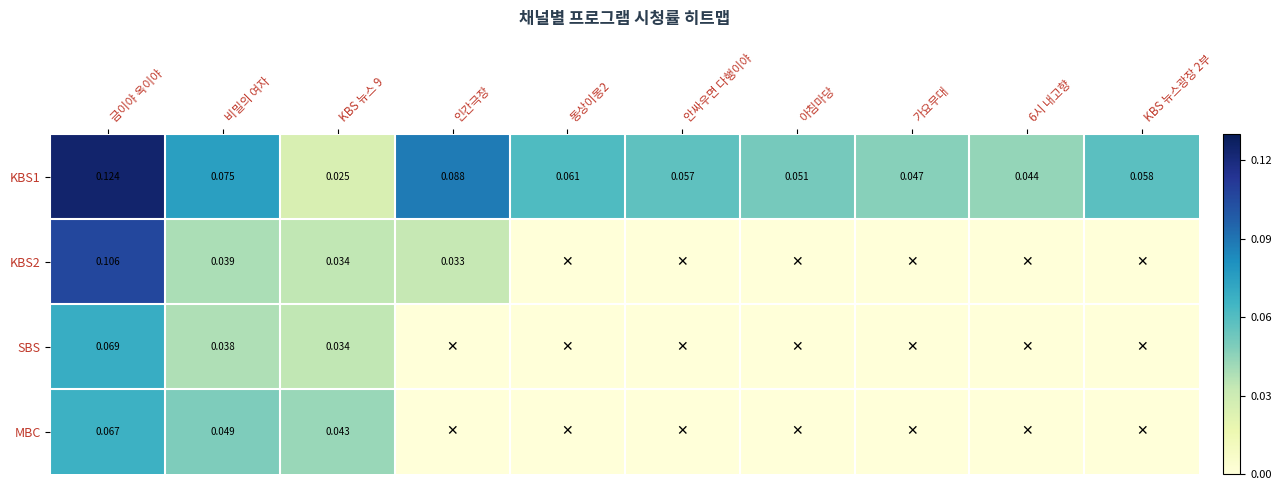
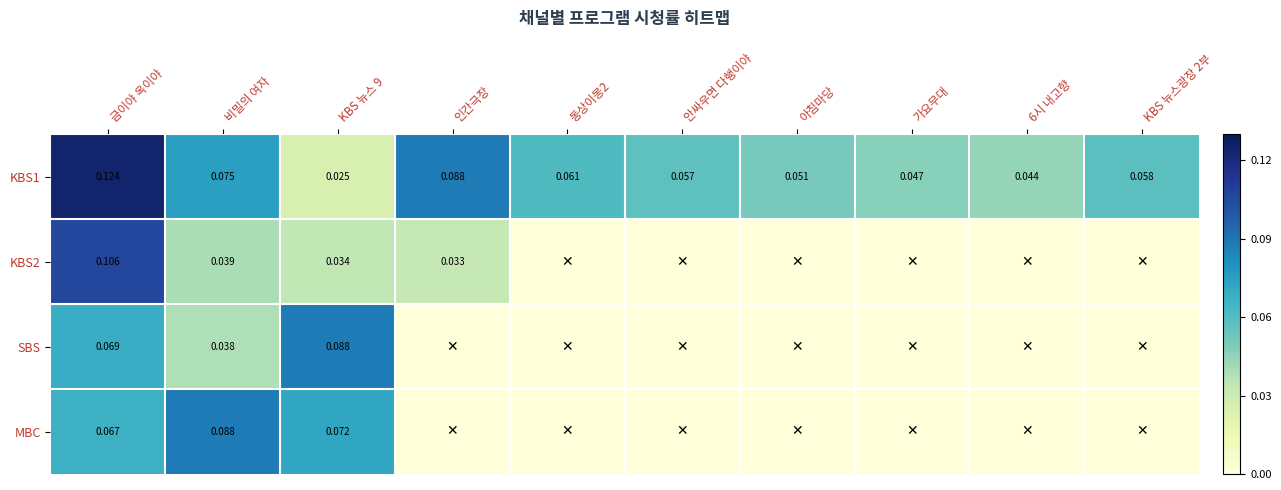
  {
    "KBS1": {
      "금이야 옥이야": 0.124,
      "비밀의 여자": 0.075,
      "KBS 뉴스 9": 0.025,
      "인간극장": 0.088,
      "동상이몽2": 0.061,
      "안싸우면 다행이야": 0.057,
      "아침마당": 0.051,
      "가요무대": 0.047,
      "6시 내고향": 0.044,
      "KBS 뉴스광장 2부": 0.058
    },
    "KBS2": {
      "금이야 옥이야": 0.106,
      "비밀의 여자": 0.039,
      "KBS 뉴스 9": 0.034,
      "인간극장": 0.033
    },
    "SBS": {
      "금이야 옥이야": 0.069,
      "비밀의 여자": 0.038,
-     "KBS 뉴스 9": 0.034
+     "KBS 뉴스 9": 0.088
    },
    "MBC": {
      "금이야 옥이야": 0.067,
-     "비밀의 여자": 0.049,
-     "KBS 뉴스 9": 0.043
+     "비밀의 여자": 0.088,
+     "KBS 뉴스 9": 0.072
    }
  }
